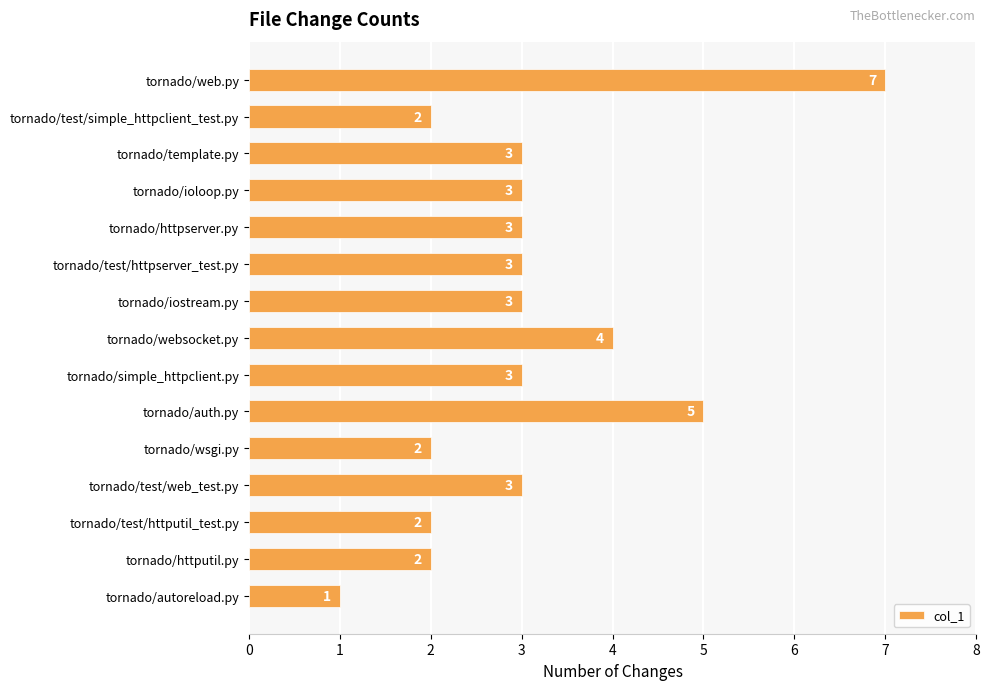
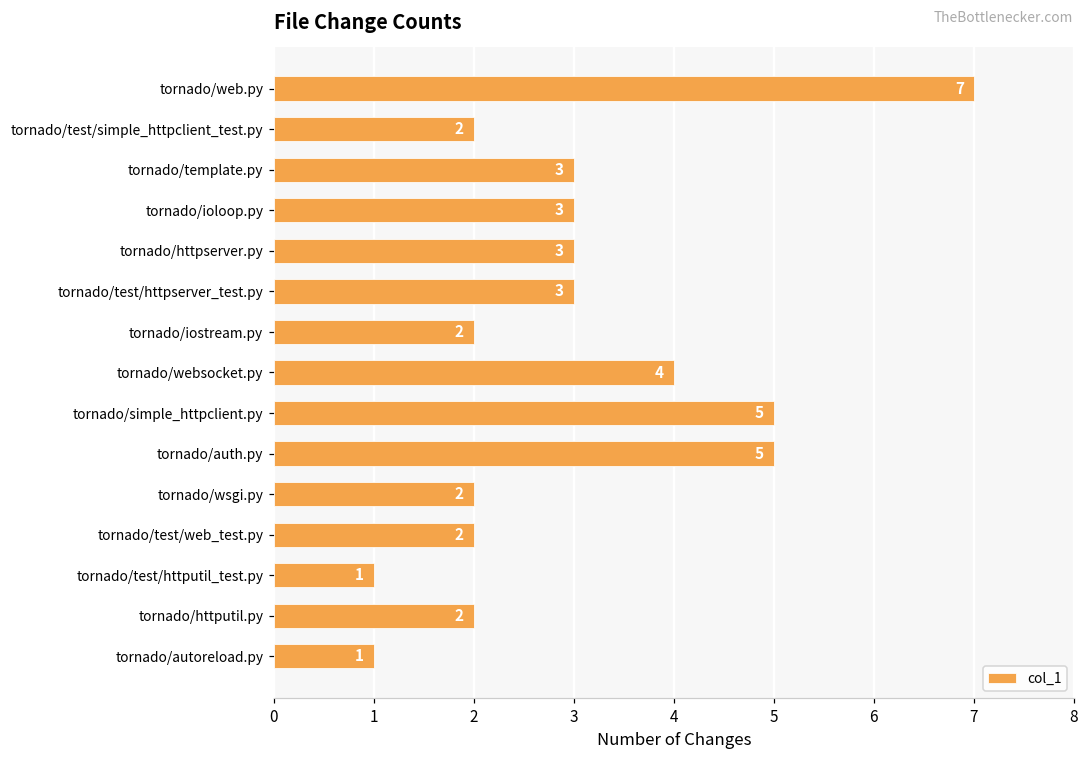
  {
    "tornado/web.py": 7,
    "tornado/test/simple_httpclient_test.py": 2,
    "tornado/template.py": 3,
    "tornado/ioloop.py": 3,
    "tornado/httpserver.py": 3,
    "tornado/test/httpserver_test.py": 3,
-   "tornado/iostream.py": 3,
+   "tornado/iostream.py": 2,
    "tornado/websocket.py": 4,
-   "tornado/simple_httpclient.py": 3,
+   "tornado/simple_httpclient.py": 5,
    "tornado/auth.py": 5,
    "tornado/wsgi.py": 2,
-   "tornado/test/web_test.py": 3,
-   "tornado/test/httputil_test.py": 2,
+   "tornado/test/web_test.py": 2,
+   "tornado/test/httputil_test.py": 1,
    "tornado/httputil.py": 2,
    "tornado/autoreload.py": 1
  }
